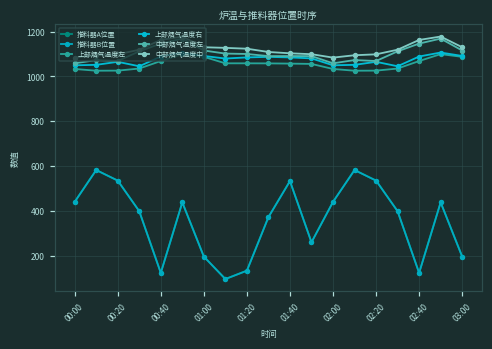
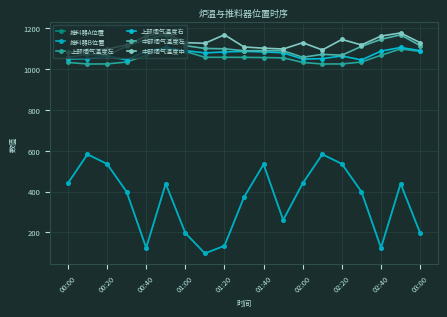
  {
    "中部烟气温度中": {
-     "01:20": 1120,
-     "02:00": 1080,
-     "02:20": 1100,
+     "01:20": 1170,
+     "02:00": 1130,
+     "02:20": 1150,
      "02:40": 1160,
      "03:00": 1130
    }
  }
